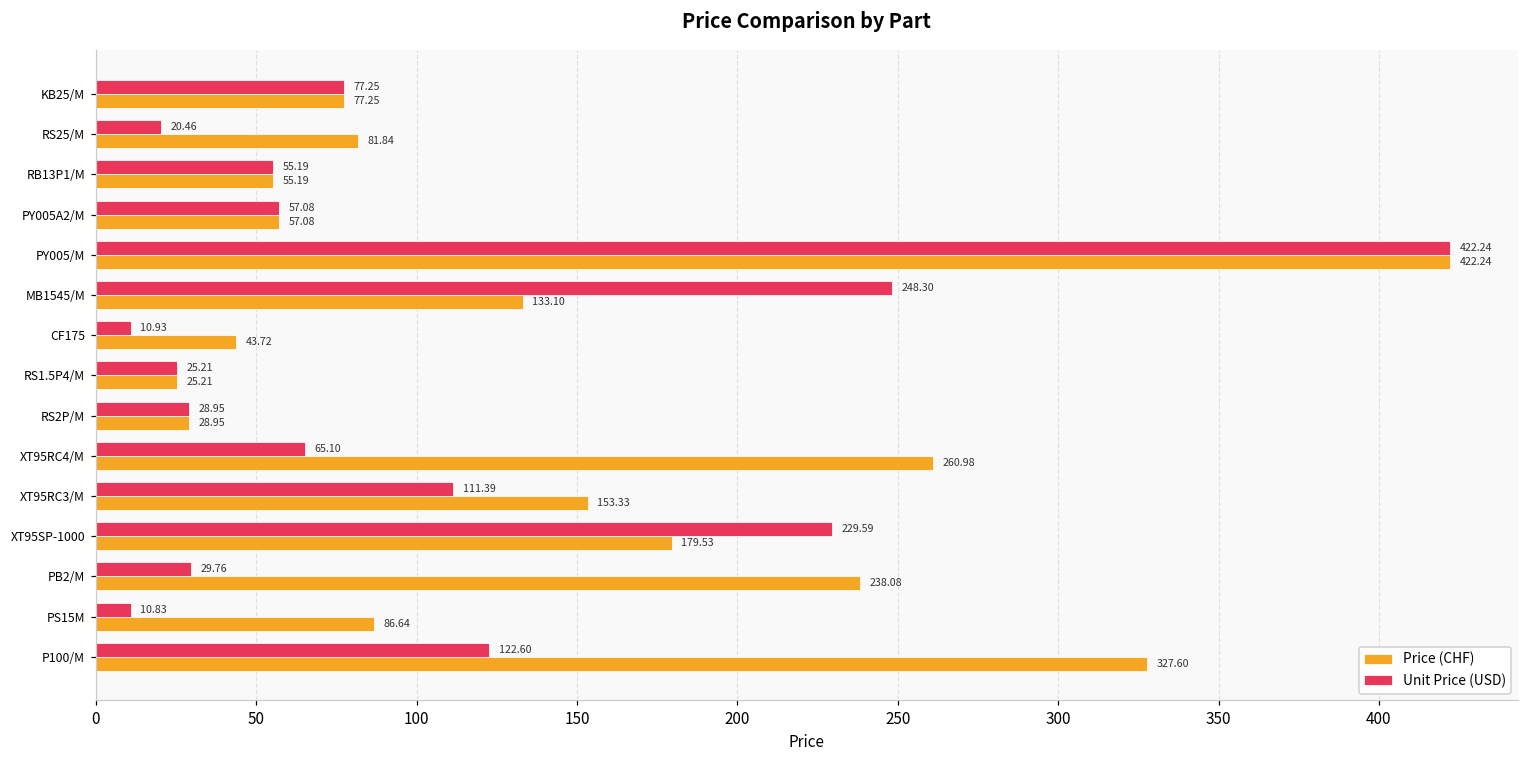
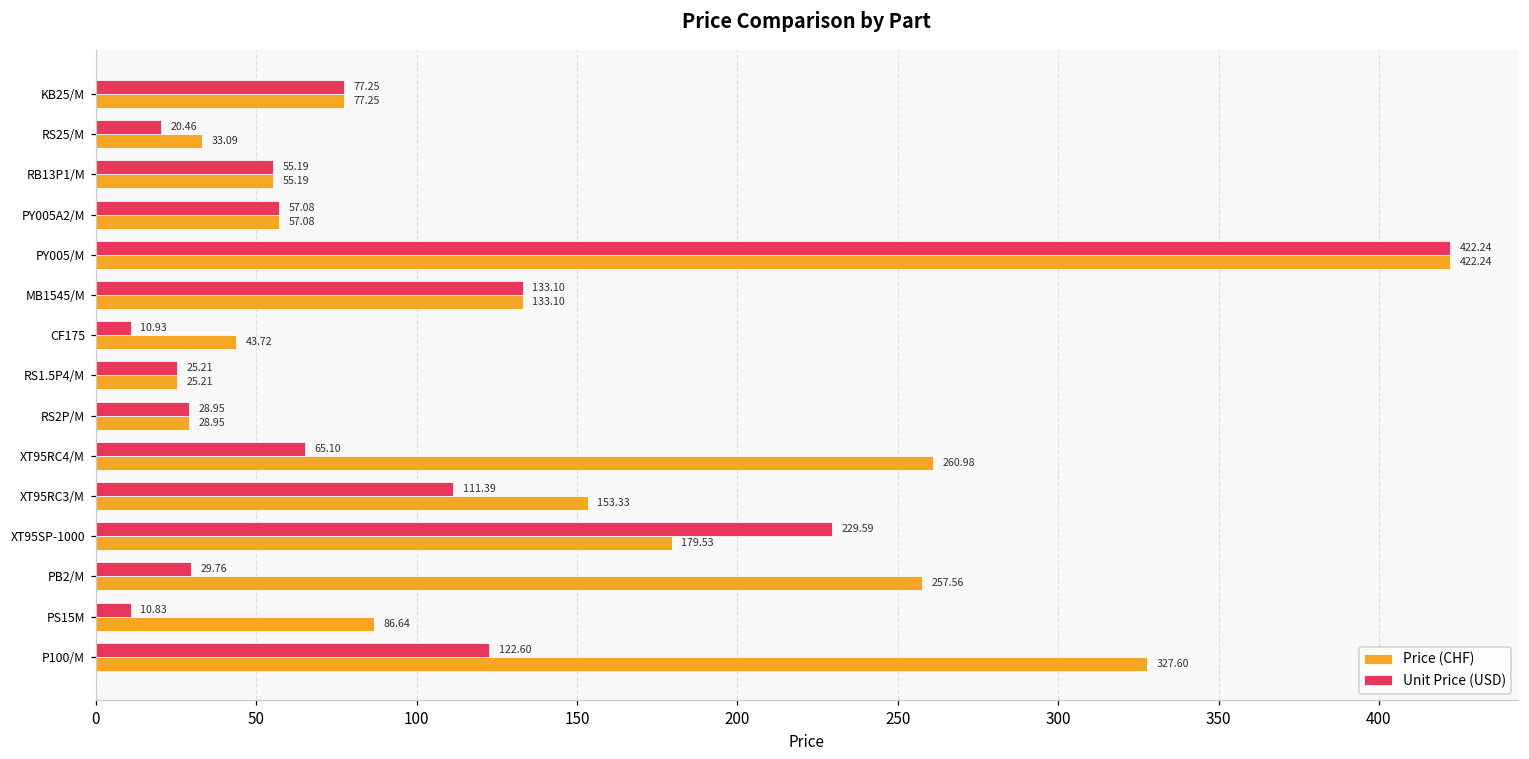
  {
    "Price (CHF)": {
      "KB25/M": 77.25,
-     "RS25/M": 81.84,
+     "RS25/M": 33.09,
      "RB13P1/M": 55.19,
      "PY005A2/M": 57.08,
      "PY005/M": 422.24,
      "MB1545/M": 133.10,
      "CF175": 43.72,
      "RS1.5P4/M": 25.21,
      "RS2P/M": 28.95,
      "XT95RC4/M": 260.98,
      "XT95RC3/M": 153.33,
      "XT95SP-1000": 179.53,
-     "PB2/M": 238.08,
+     "PB2/M": 257.56,
      "PS15M": 86.64,
      "P100/M": 327.60
    },
    "Unit Price (USD)": {
      "KB25/M": 77.25,
      "RS25/M": 20.46,
      "RB13P1/M": 55.19,
      "PY005A2/M": 57.08,
      "PY005/M": 422.24,
-     "MB1545/M": 248.30,
+     "MB1545/M": 133.10,
      "CF175": 10.93,
      "RS1.5P4/M": 25.21,
      "RS2P/M": 28.95,
      "XT95RC4/M": 65.10,
      "XT95RC3/M": 111.39,
      "XT95SP-1000": 229.59,
      "PB2/M": 29.76,
      "PS15M": 10.83,
      "P100/M": 122.60
    }
  }
